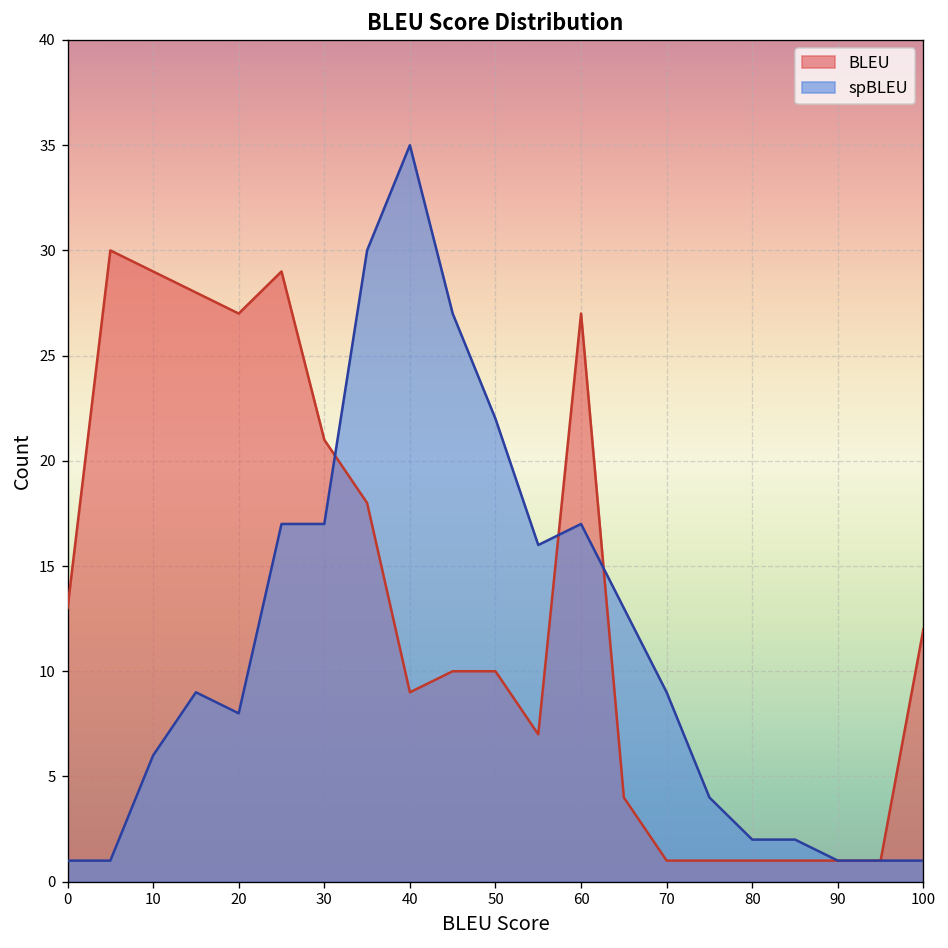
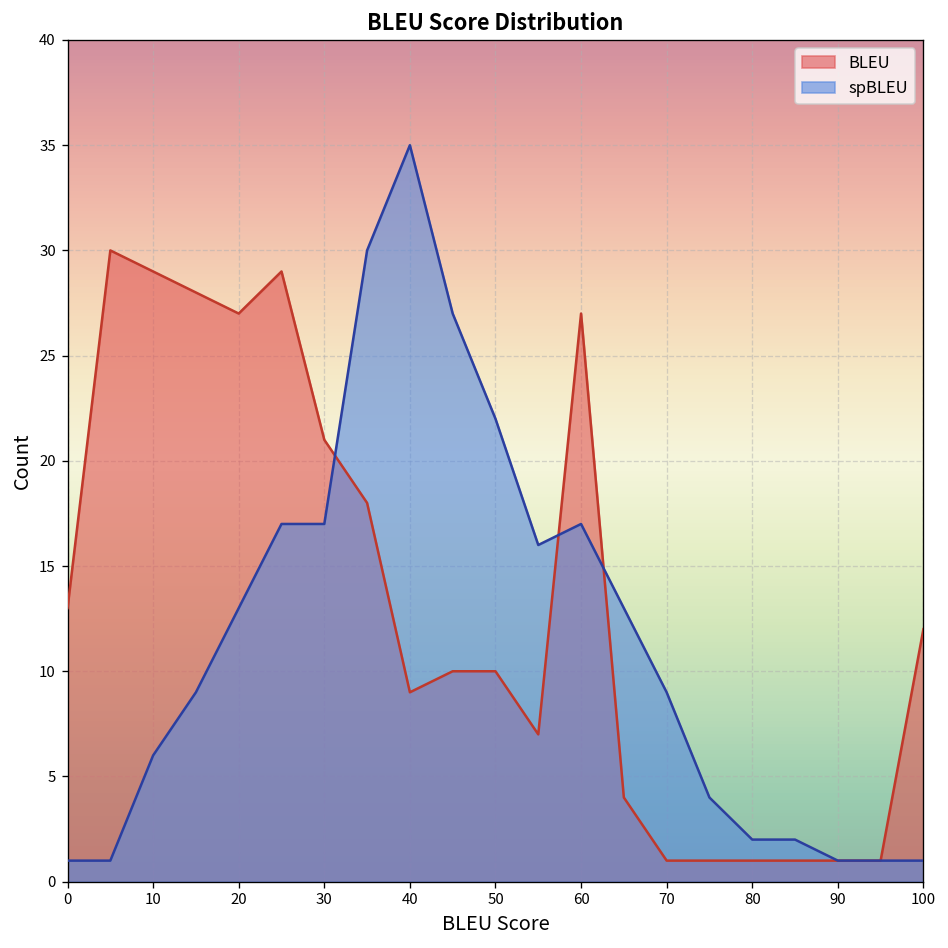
  {
    "BLEU": {
      "0": 13,
      "10": 29,
      "20": 27,
      "30": 21,
      "40": 9,
      "50": 10,
      "60": 27,
      "70": 1,
      "80": 1,
      "100": 12
    },
    "spBLEU": {
      "0": 1,
      "10": 6,
-     "20": 8,
+     "20": 13,
      "30": 17,
      "40": 35,
      "50": 22,
      "60": 17,
      "70": 9,
      "80": 2,
      "100": 1
    }
  }
